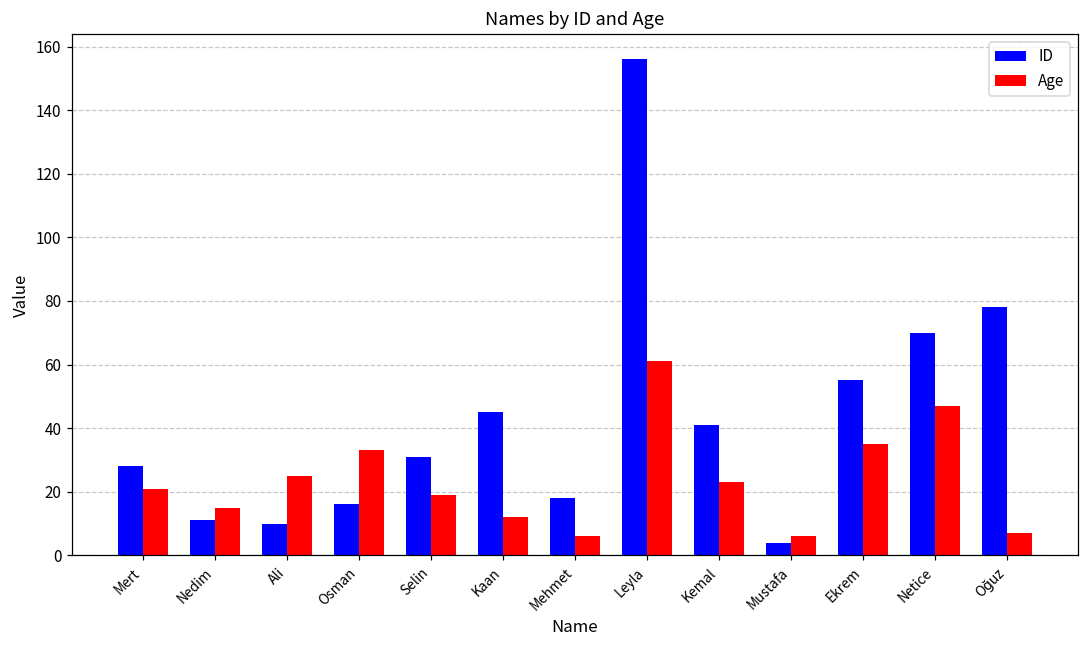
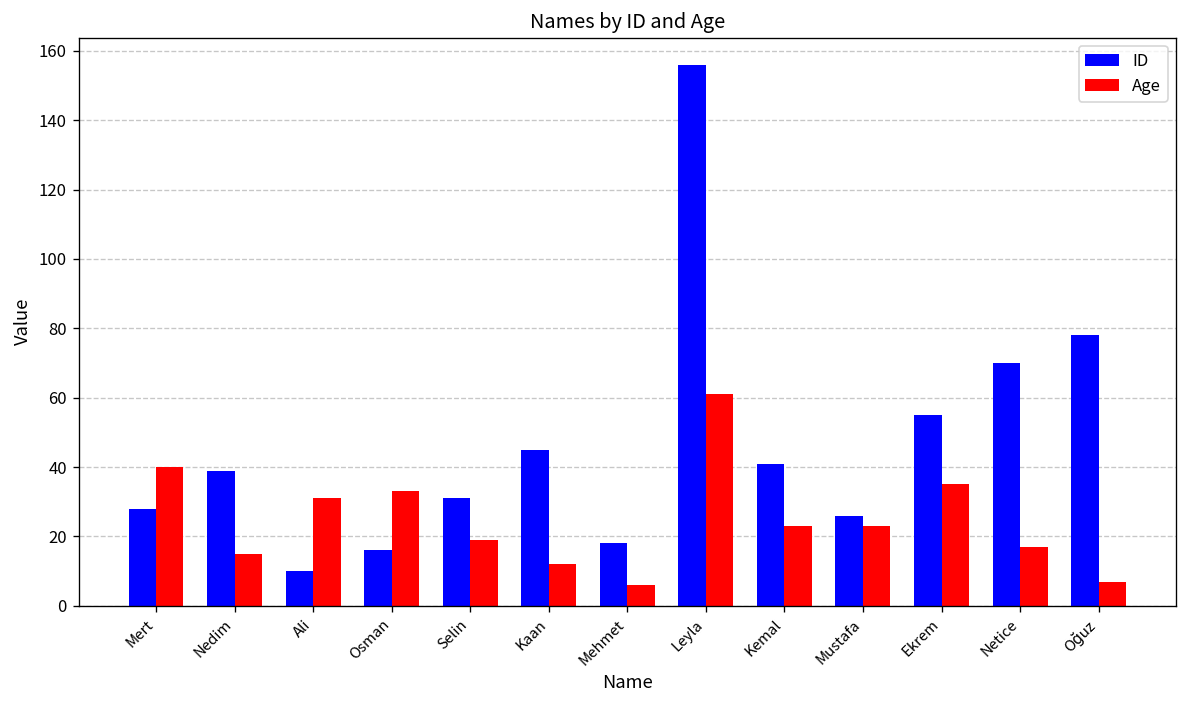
  {
    "ID": {
      "Mert": 28,
-     "Nedim": 11,
+     "Nedim": 39,
      "Ali": 10,
      "Osman": 16,
      "Selin": 31,
      "Kaan": 45,
      "Mehmet": 18,
      "Leyla": 156,
      "Kemal": 41,
-     "Mustafa": 4,
+     "Mustafa": 26,
      "Ekrem": 55,
      "Netice": 70,
      "Oğuz": 78
    },
    "Age": {
-     "Mert": 21,
+     "Mert": 40,
      "Nedim": 15,
-     "Ali": 25,
+     "Ali": 31,
      "Osman": 33,
      "Selin": 19,
      "Kaan": 12,
      "Mehmet": 6,
      "Leyla": 61,
      "Kemal": 23,
-     "Mustafa": 6,
+     "Mustafa": 23,
      "Ekrem": 35,
-     "Netice": 47,
+     "Netice": 17,
      "Oğuz": 7
    }
  }
